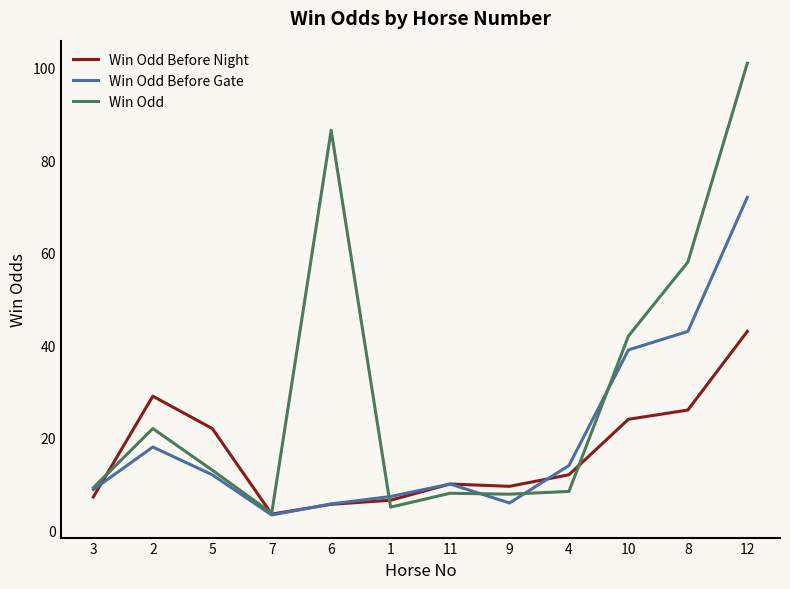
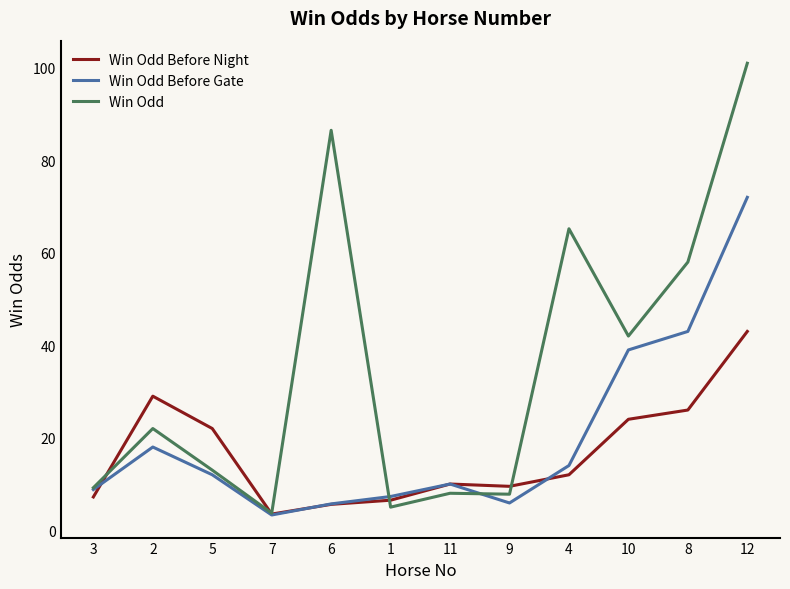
  {
    "Win Odd Before Night": {
      "3": 7,
      "2": 29,
      "5": 22,
      "1": 7,
      "9": 10,
      "4": 12,
      "10": 24,
      "8": 26,
      "12": 43
    },
    "Win Odd Before Gate": {
      "2": 18,
      "5": 12,
      "1": 7,
      "9": 6,
      "4": 14,
      "10": 39,
      "8": 43,
      "12": 72
    },
    "Win Odd": {
      "2": 22,
      "5": 13,
      "6": 87,
      "1": 5,
      "11": 8,
      "9": 8,
-     "4": 8,
+     "4": 65,
      "10": 42,
      "8": 58,
      "12": 101
    }
  }
